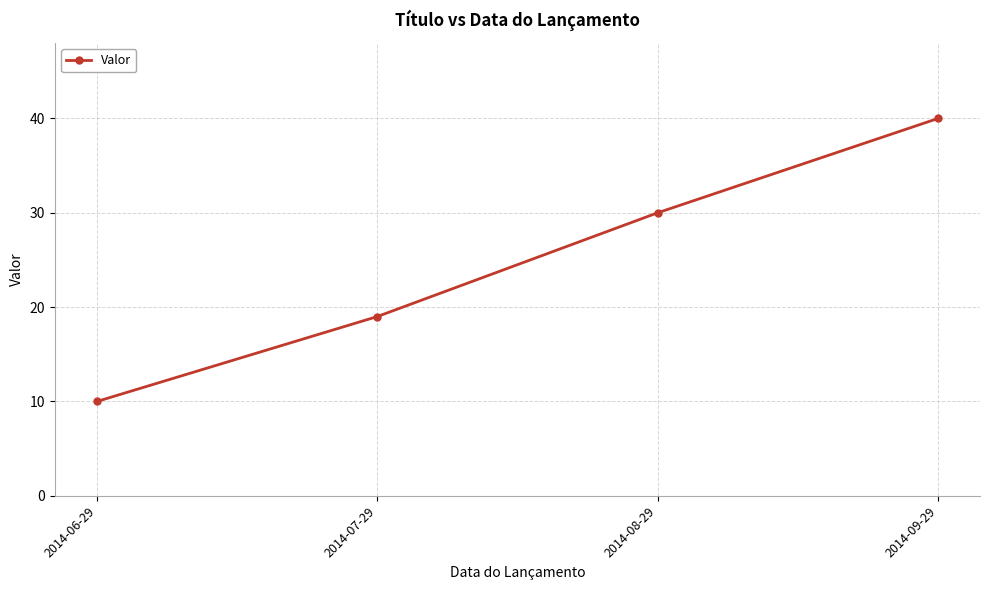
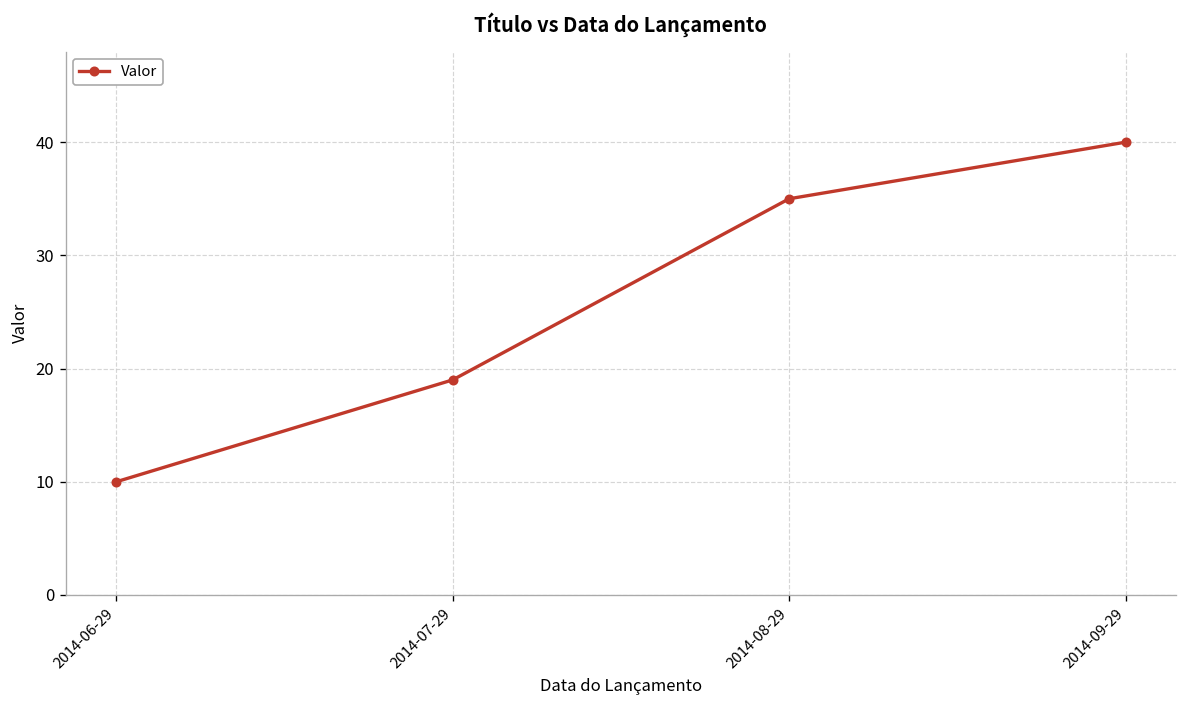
  {
    "2014-06-29": 10,
    "2014-07-29": 19,
-   "2014-08-29": 30,
+   "2014-08-29": 35,
    "2014-09-29": 40
  }
